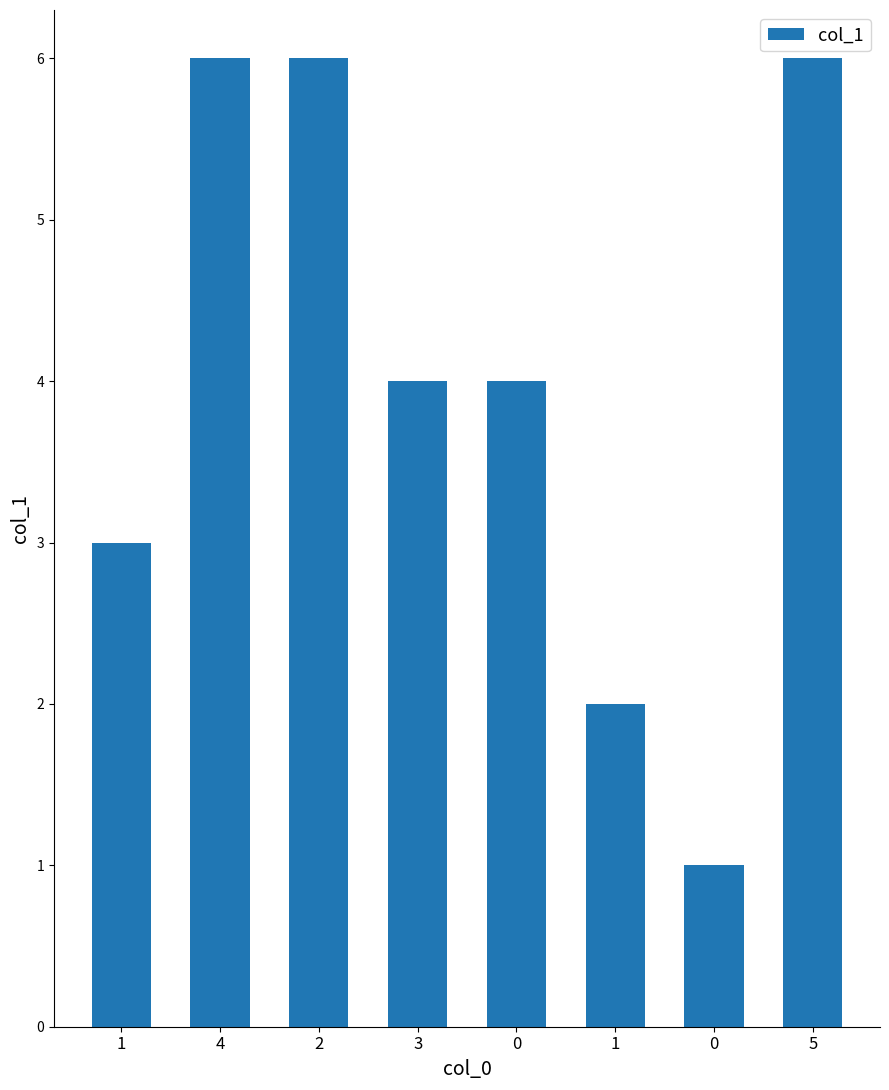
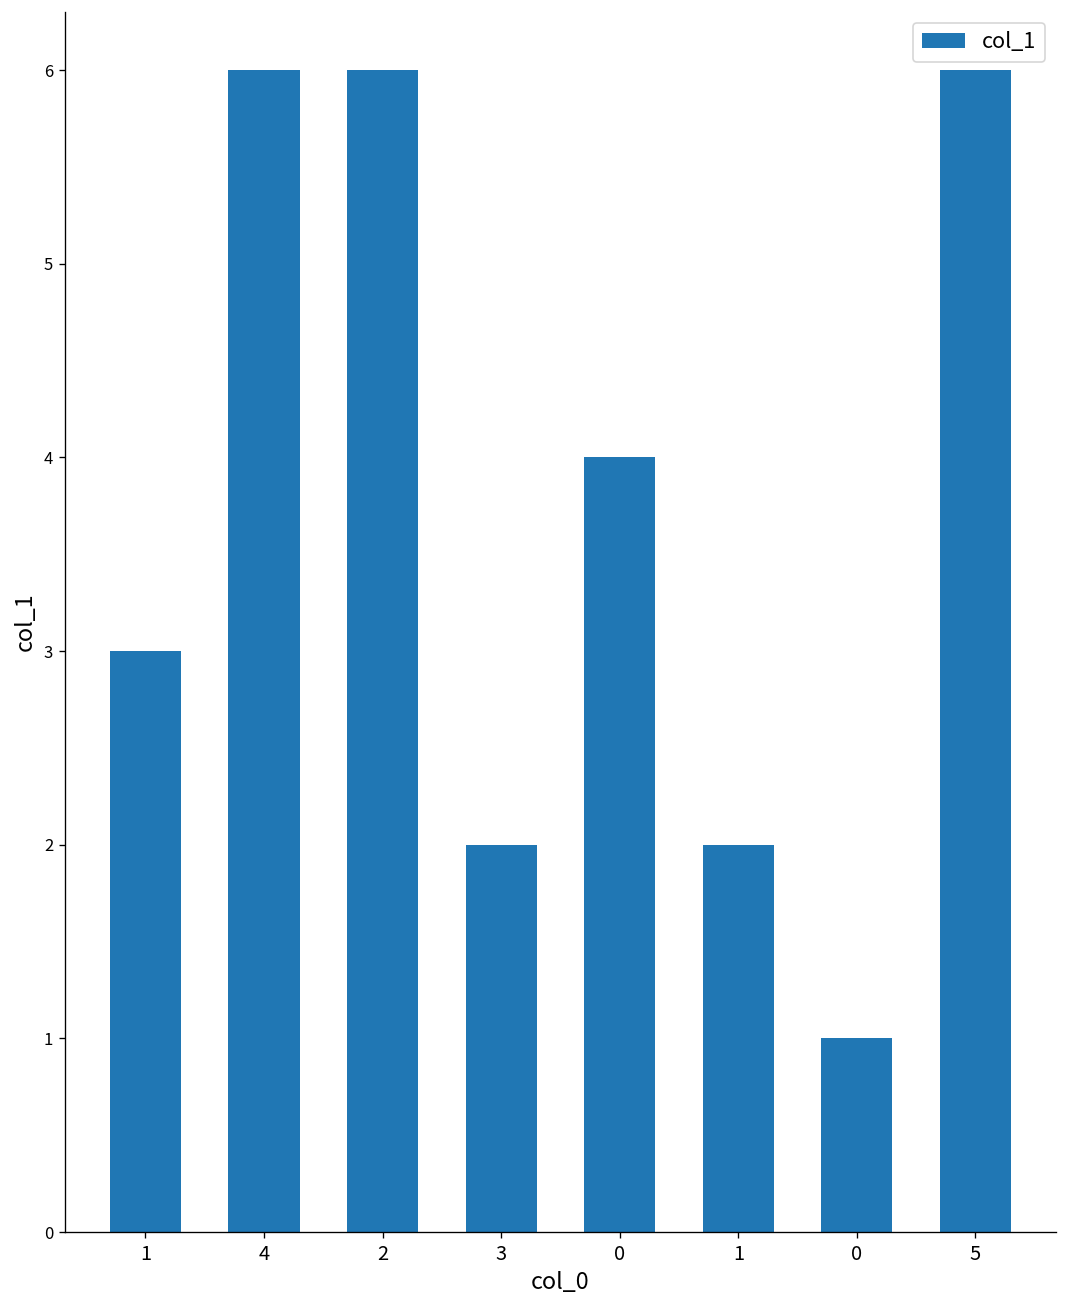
  {
    "4": 6,
    "2": 6,
-   "3": 4,
+   "3": 2,
    "5": 6
  }
